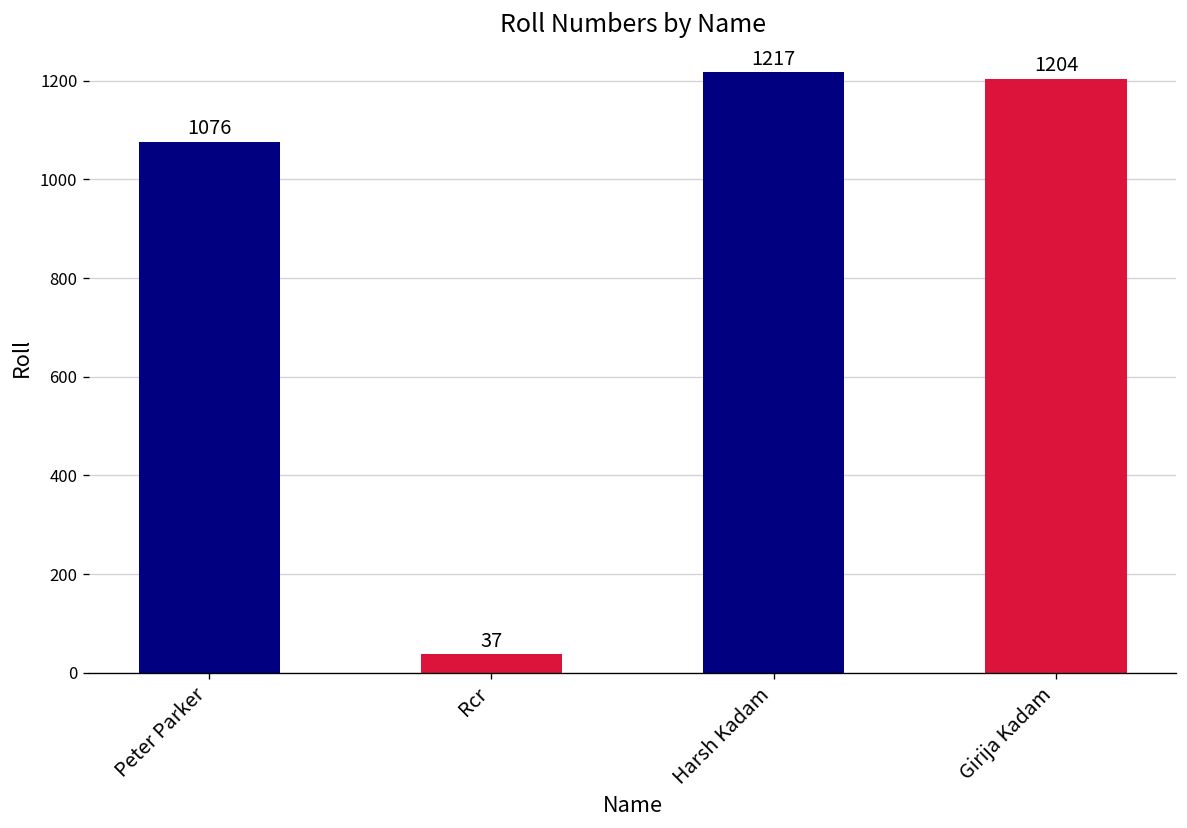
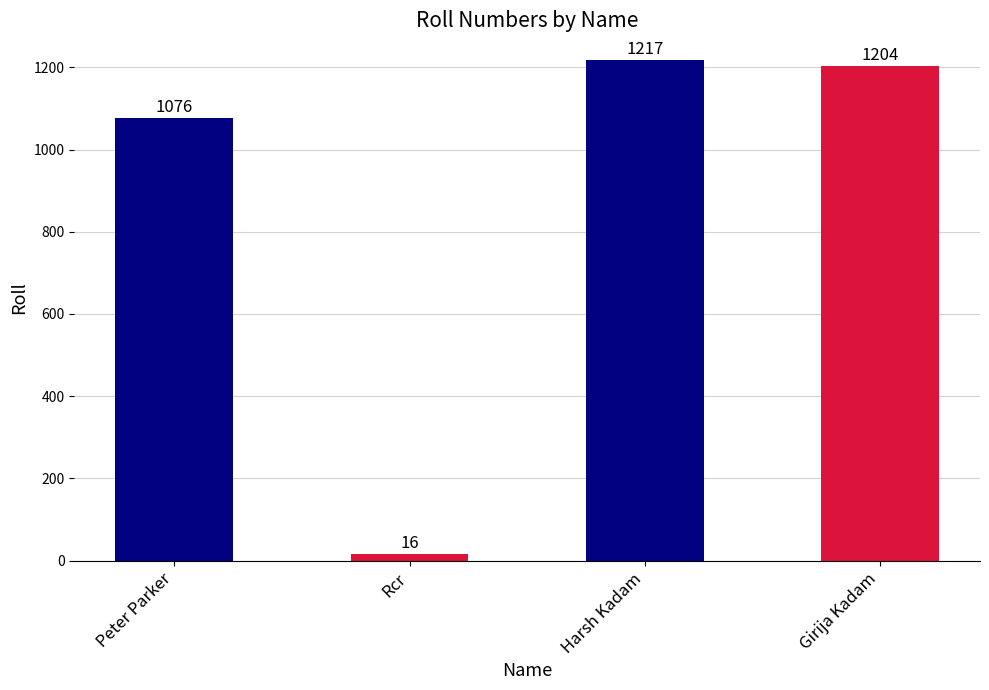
  {
    "Peter Parker": 1076,
-   "Rcr": 37,
+   "Rcr": 16,
    "Harsh Kadam": 1217,
    "Girija Kadam": 1204
  }
